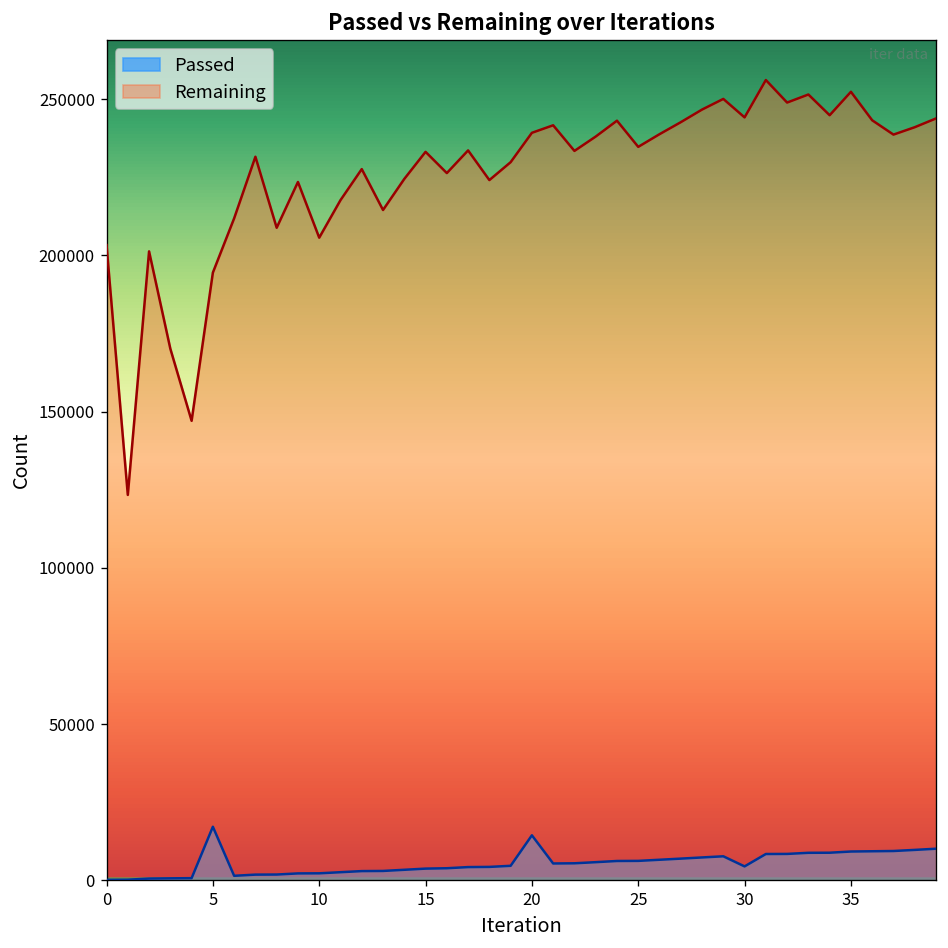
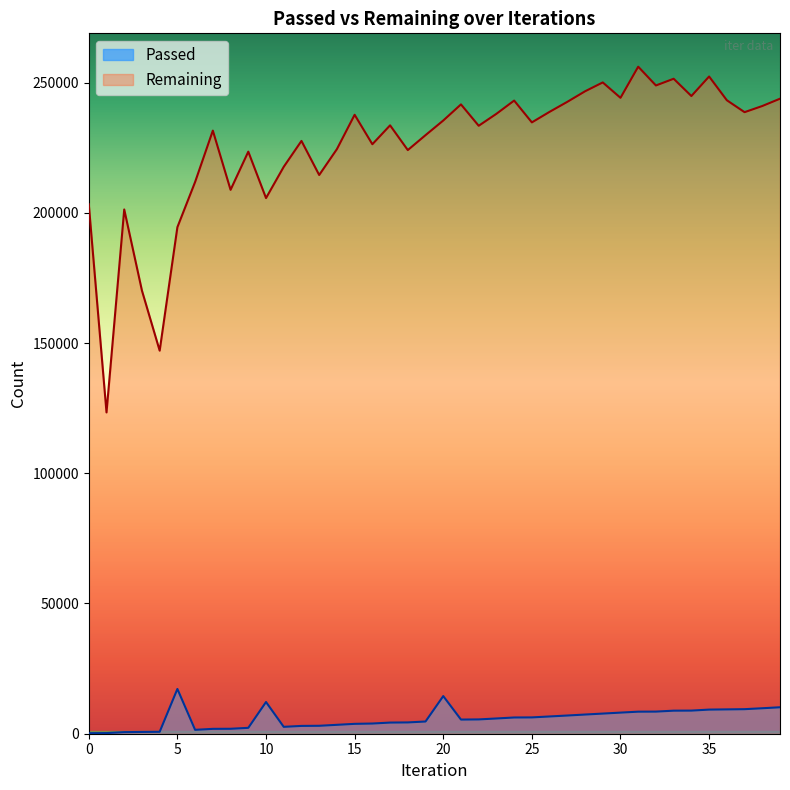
  {
    "Passed": {
      "5": 17000,
-     "10": 2000,
+     "10": 12000,
      "15": 4000,
      "20": 14000,
      "25": 6000,
-     "30": 4000,
+     "30": 8000,
      "35": 9000
    },
    "Remaining": {
      "0": 203000,
      "5": 194000,
      "10": 206000,
-     "15": 233000,
-     "20": 239000,
+     "15": 238000,
+     "20": 235000,
      "25": 235000,
      "30": 244000,
      "35": 252000
    }
  }
